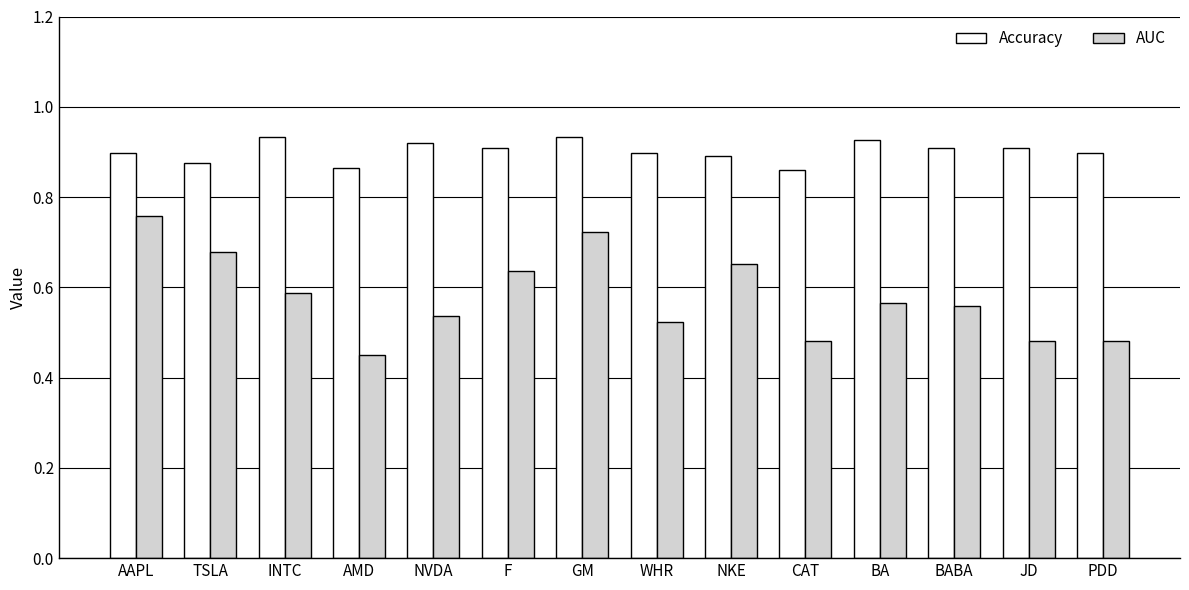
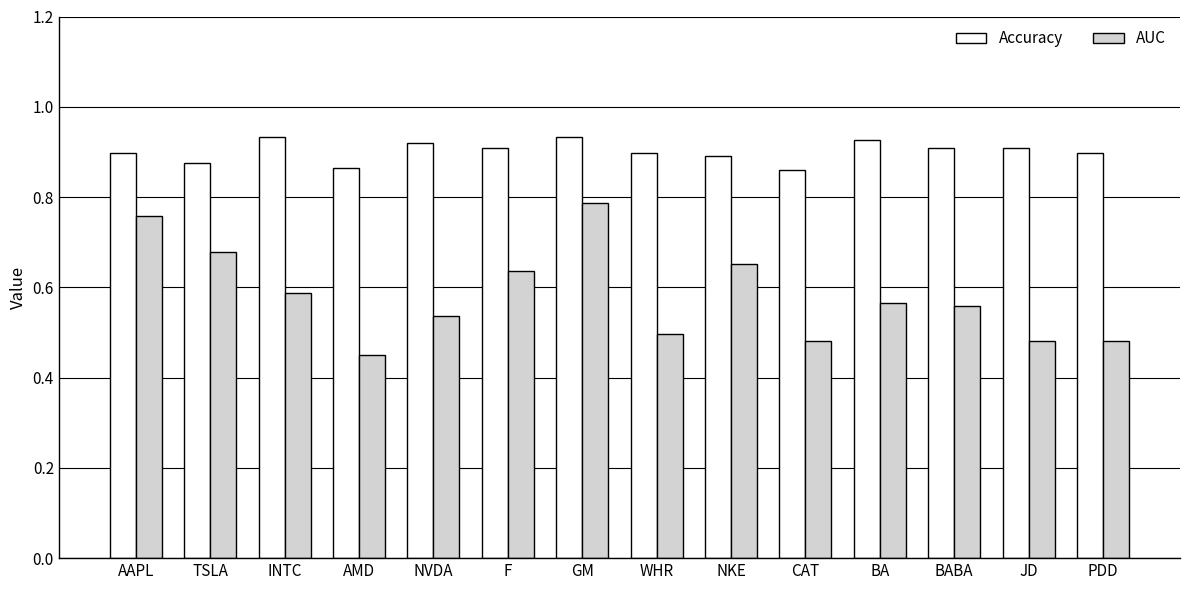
  {
    "Accuracy": {
      "AAPL": 0.90,
      "TSLA": 0.88,
      "INTC": 0.93,
      "AMD": 0.86,
      "NVDA": 0.92,
      "F": 0.91,
      "GM": 0.93,
      "WHR": 0.90,
      "NKE": 0.89,
      "CAT": 0.86,
      "BA": 0.93,
      "BABA": 0.91,
      "JD": 0.91,
      "PDD": 0.90
    },
    "AUC": {
      "AAPL": 0.76,
      "TSLA": 0.68,
      "INTC": 0.59,
      "AMD": 0.45,
      "NVDA": 0.54,
      "F": 0.64,
-     "GM": 0.72,
-     "WHR": 0.52,
+     "GM": 0.79,
+     "WHR": 0.50,
      "NKE": 0.65,
      "CAT": 0.48,
      "BA": 0.57,
      "BABA": 0.56,
      "JD": 0.48,
      "PDD": 0.48
    }
  }
